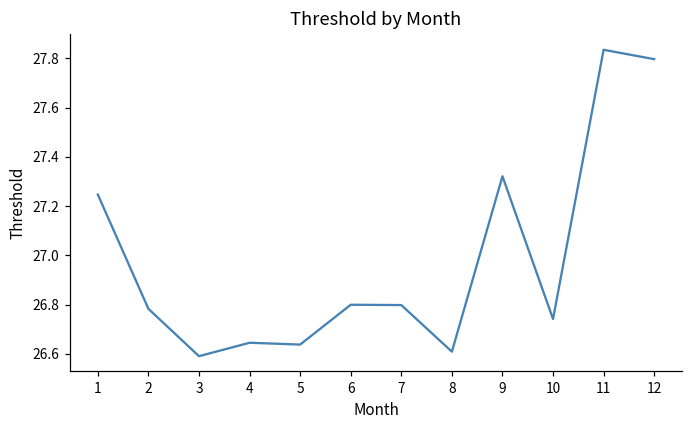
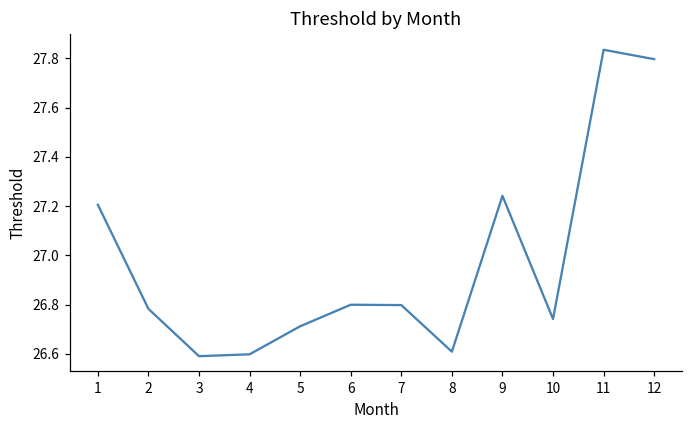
  {
-   "1": 27.25,
+   "1": 27.21,
    "2": 26.78,
    "3": 26.59,
-   "4": 26.65,
-   "5": 26.64,
+   "4": 26.60,
+   "5": 26.71,
    "6": 26.80,
    "7": 26.80,
    "8": 26.61,
-   "9": 27.32,
+   "9": 27.24,
    "10": 26.74,
    "11": 27.83,
    "12": 27.80
  }
